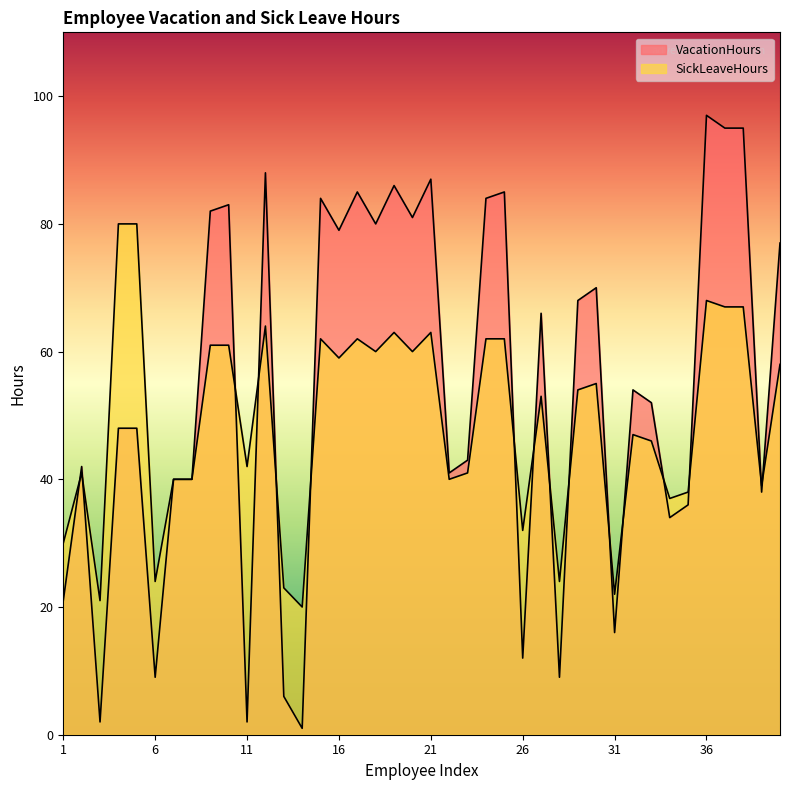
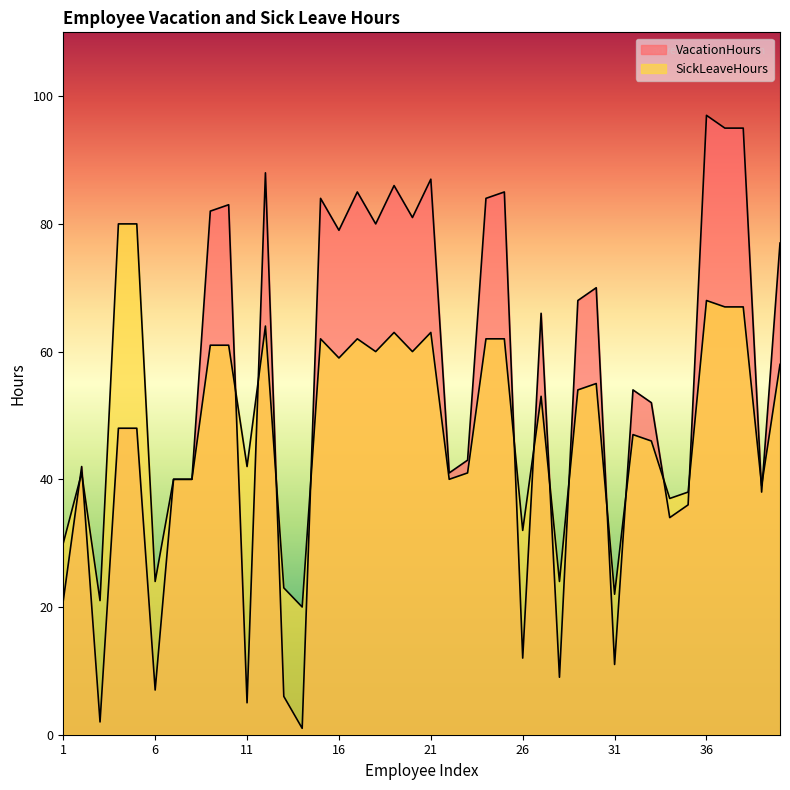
  {
    "VacationHours": {
      "1": 21,
-     "6": 9,
-     "11": 2,
+     "6": 7,
+     "11": 5,
      "16": 79,
      "21": 87,
      "26": 12,
-     "31": 16,
+     "31": 11,
      "36": 97
    },
    "SickLeaveHours": {
      "1": 30,
      "6": 24,
      "11": 42,
      "16": 59,
      "21": 63,
      "26": 32,
      "31": 22,
      "36": 68
    }
  }
